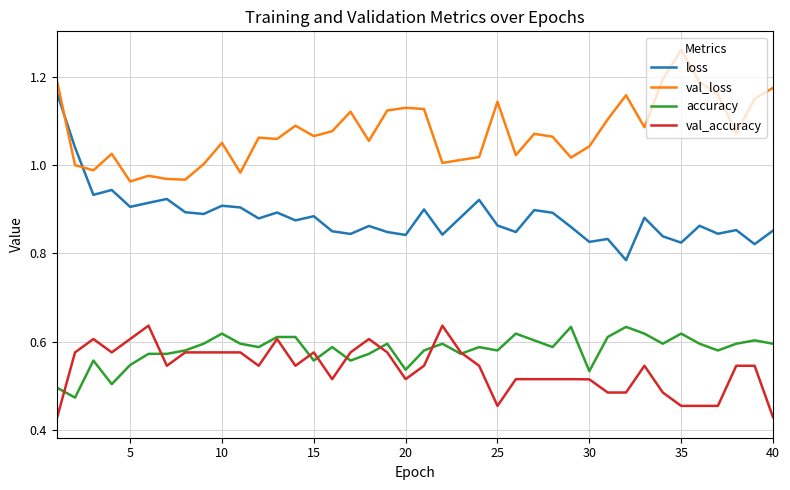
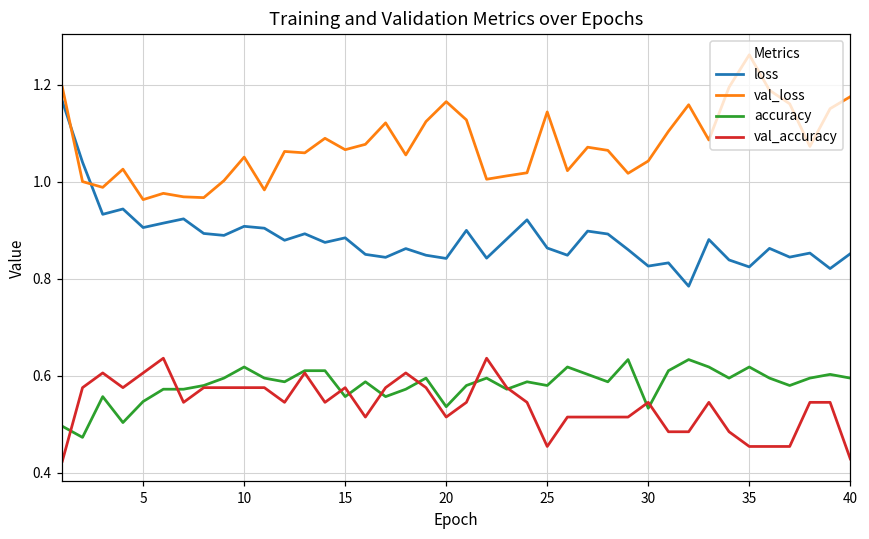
  {
    "loss": {
      "5": 0.91,
      "10": 0.91,
      "15": 0.88,
      "20": 0.84,
      "25": 0.86,
      "30": 0.83,
      "35": 0.82,
      "40": 0.85
    },
    "val_loss": {
      "5": 0.96,
      "10": 1.05,
      "15": 1.07,
-     "20": 1.13,
+     "20": 1.17,
      "25": 1.14,
      "30": 1.04,
      "40": 1.18
    },
    "accuracy": {
      "5": 0.55,
      "10": 0.62,
      "15": 0.56,
      "20": 0.54,
      "25": 0.58,
      "30": 0.53,
      "35": 0.62,
      "40": 0.60
    },
    "val_accuracy": {
      "5": 0.61,
      "10": 0.58,
      "15": 0.58,
      "20": 0.52,
      "25": 0.45,
-     "30": 0.51,
+     "30": 0.55,
      "35": 0.45,
      "40": 0.43
    }
  }
